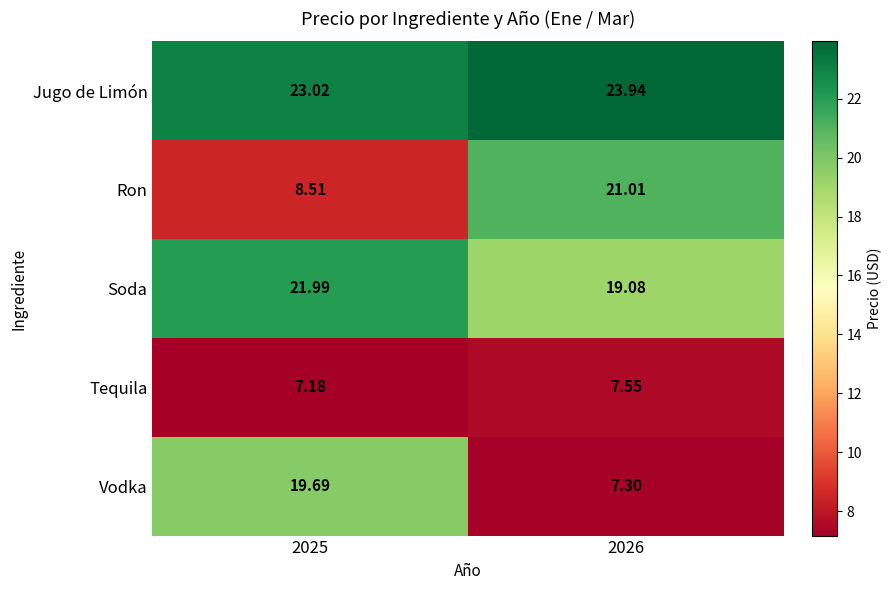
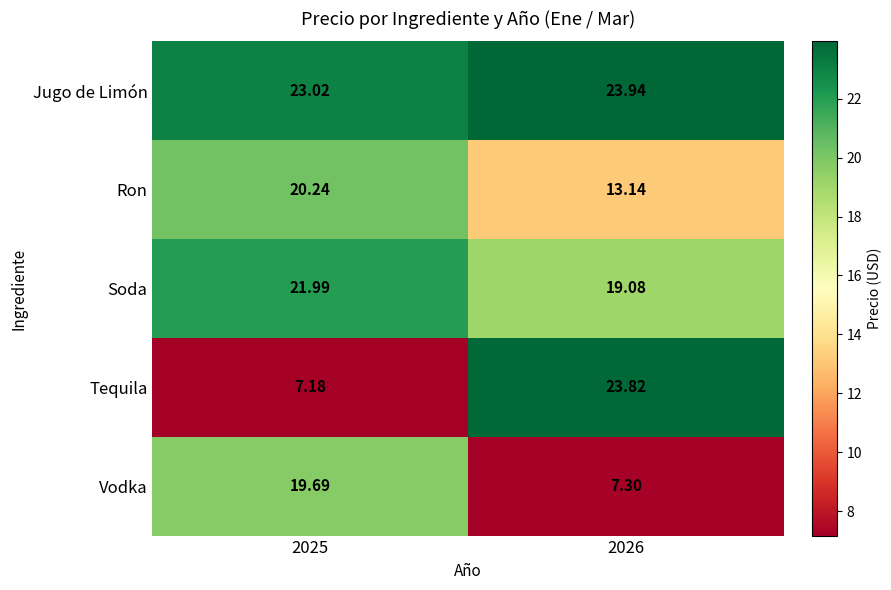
  {
    "Jugo de Limón": {
      "2025": 23.02,
      "2026": 23.94
    },
    "Ron": {
-     "2025": 8.51,
-     "2026": 21.01
+     "2025": 20.24,
+     "2026": 13.14
    },
    "Soda": {
      "2025": 21.99,
      "2026": 19.08
    },
    "Tequila": {
      "2025": 7.18,
-     "2026": 7.55
+     "2026": 23.82
    },
    "Vodka": {
      "2025": 19.69,
      "2026": 7.30
    }
  }
